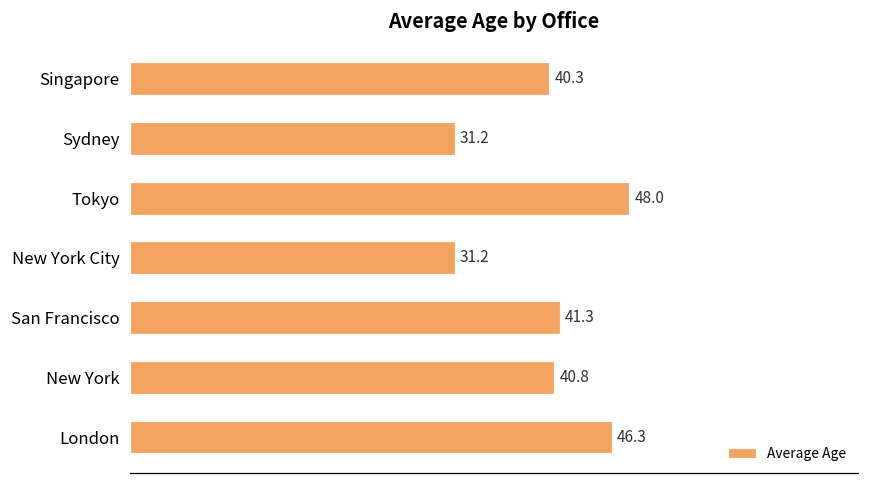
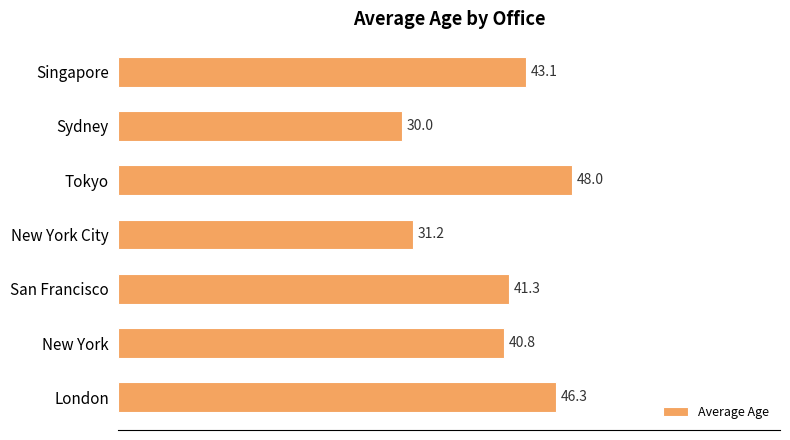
  {
-   "Singapore": 40.3,
-   "Sydney": 31.2,
+   "Singapore": 43.1,
+   "Sydney": 30.0,
    "Tokyo": 48.0,
    "New York City": 31.2,
    "San Francisco": 41.3,
    "New York": 40.8,
    "London": 46.3
  }
